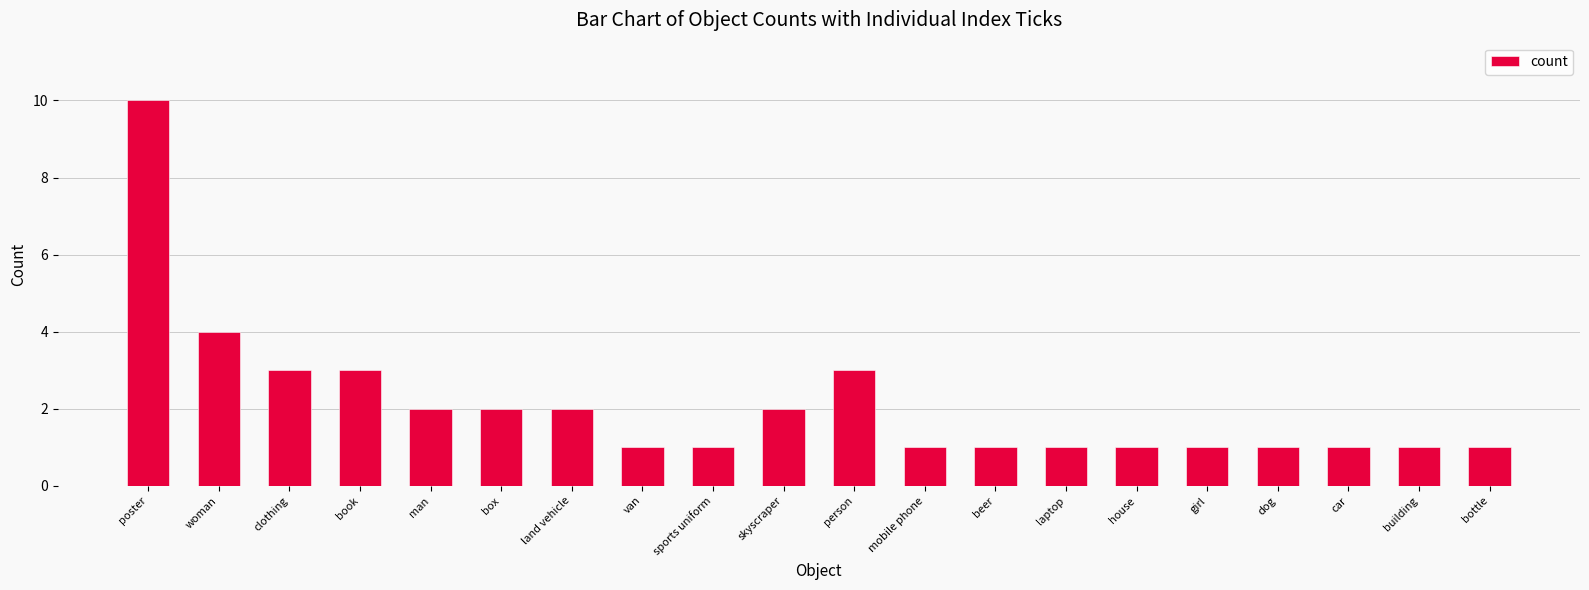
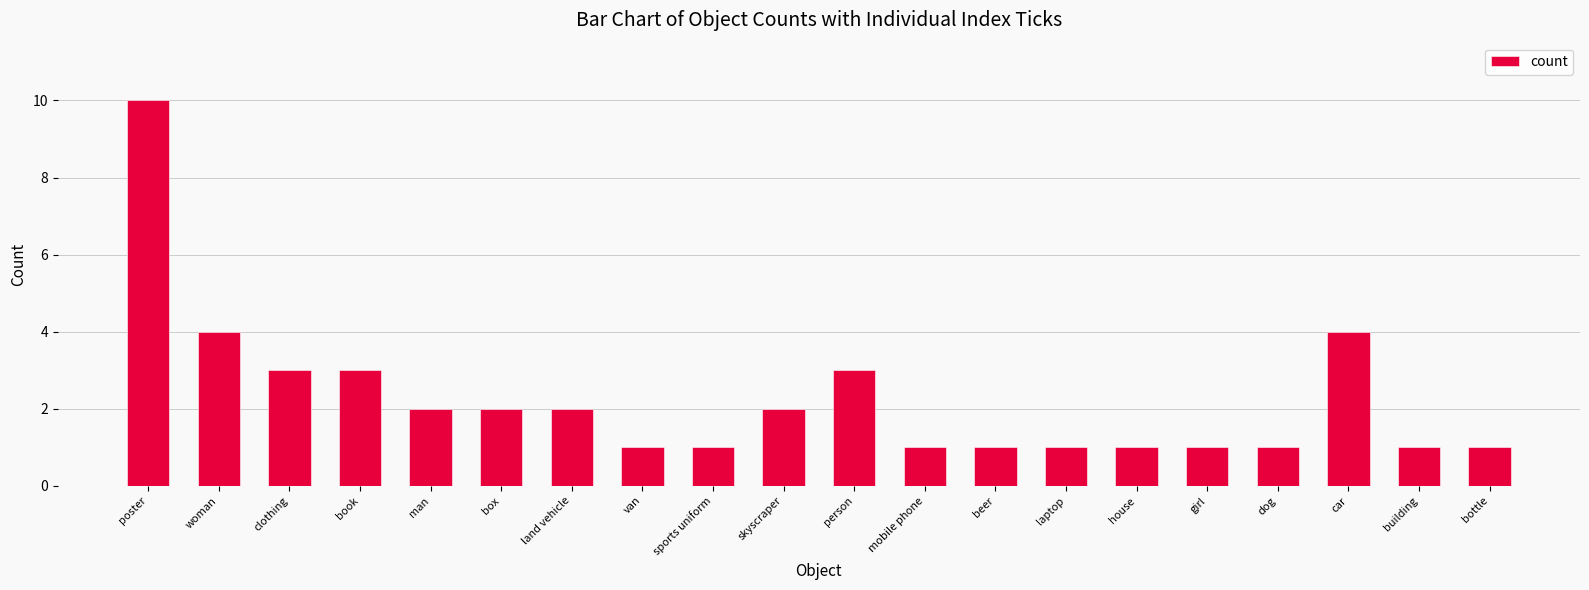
  {
    "poster": 10,
    "woman": 4,
    "clothing": 3,
    "book": 3,
    "man": 2,
    "box": 2,
    "land vehicle": 2,
    "van": 1,
    "sports uniform": 1,
    "skyscraper": 2,
    "person": 3,
    "mobile phone": 1,
    "beer": 1,
    "laptop": 1,
    "house": 1,
    "girl": 1,
    "dog": 1,
-   "car": 1,
+   "car": 4,
    "building": 1,
    "bottle": 1
  }
